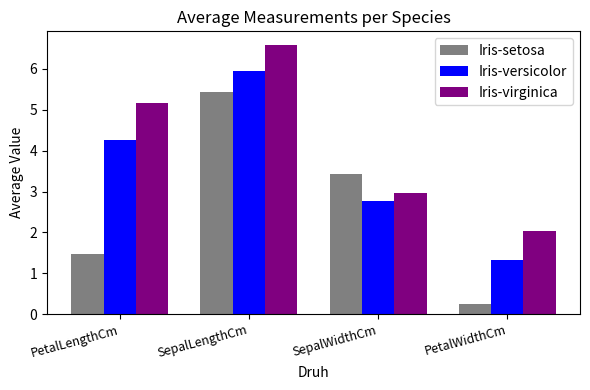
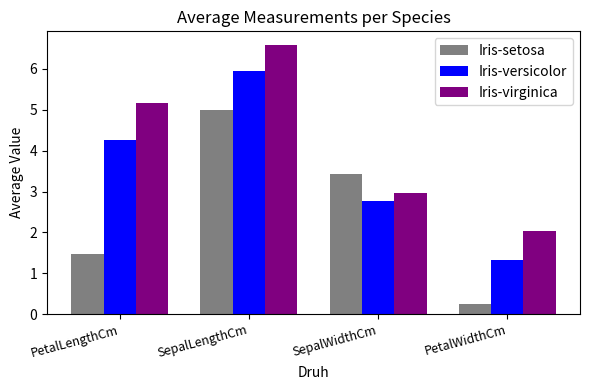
  {
    "Iris-setosa": {
      "PetalLengthCm": 1.5,
-     "SepalLengthCm": 5.4,
+     "SepalLengthCm": 5.0,
      "SepalWidthCm": 3.4,
      "PetalWidthCm": 0.2
    },
    "Iris-versicolor": {
      "PetalLengthCm": 4.3,
      "SepalLengthCm": 5.9,
      "SepalWidthCm": 2.8,
      "PetalWidthCm": 1.3
    },
    "Iris-virginica": {
      "PetalLengthCm": 5.2,
      "SepalLengthCm": 6.6,
      "SepalWidthCm": 3.0,
      "PetalWidthCm": 2.0
    }
  }
